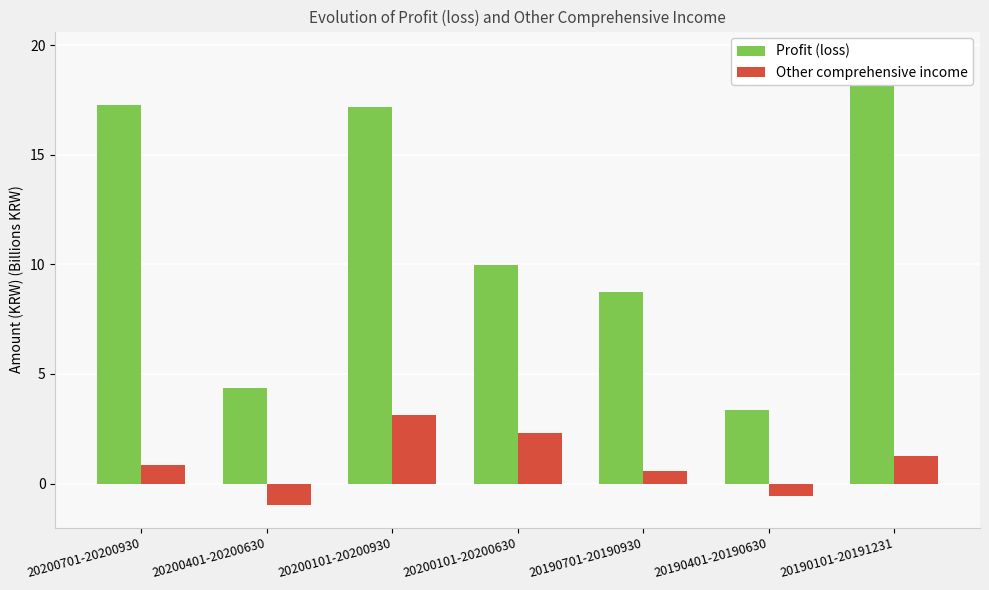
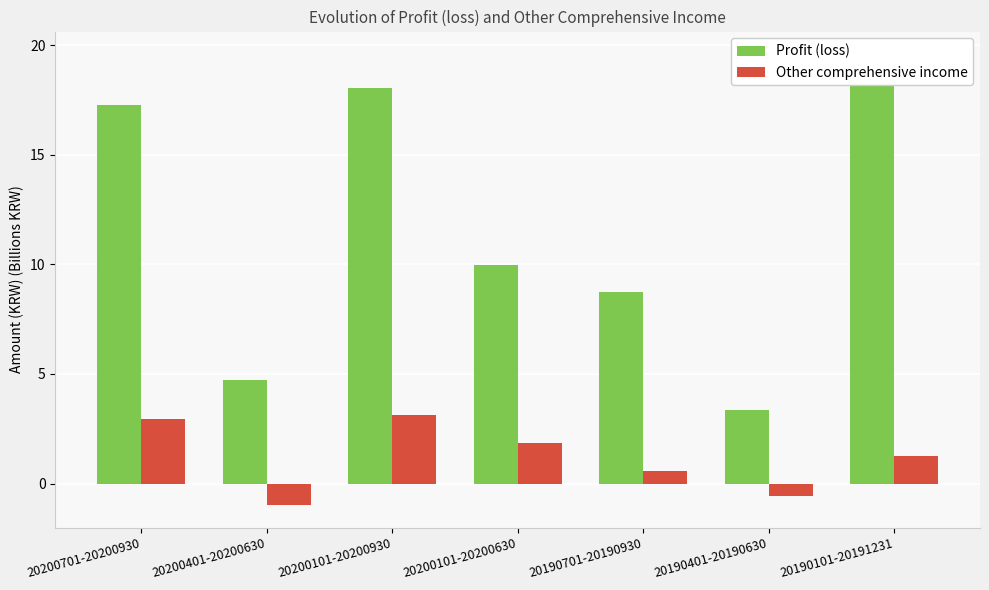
  {
    "Profit (loss)": {
      "20200701-20200930": 17.3,
-     "20200401-20200630": 4.3,
-     "20200101-20200930": 17.2,
+     "20200401-20200630": 4.7,
+     "20200101-20200930": 18.0,
      "20200101-20200630": 10.0,
      "20190701-20190930": 8.7,
      "20190401-20190630": 3.4
    },
    "Other comprehensive income": {
-     "20200701-20200930": 0.8,
+     "20200701-20200930": 3.0,
      "20200401-20200630": -1.0,
      "20200101-20200930": 3.1,
-     "20200101-20200630": 2.3,
+     "20200101-20200630": 1.8,
      "20190701-20190930": 0.6,
      "20190401-20190630": -0.6,
      "20190101-20191231": 1.3
    }
  }
